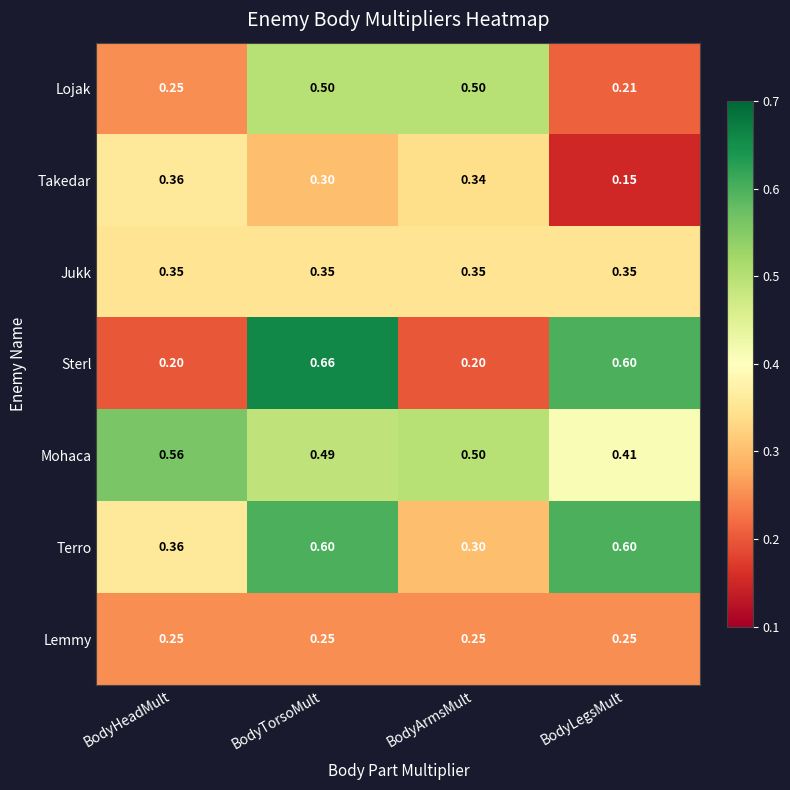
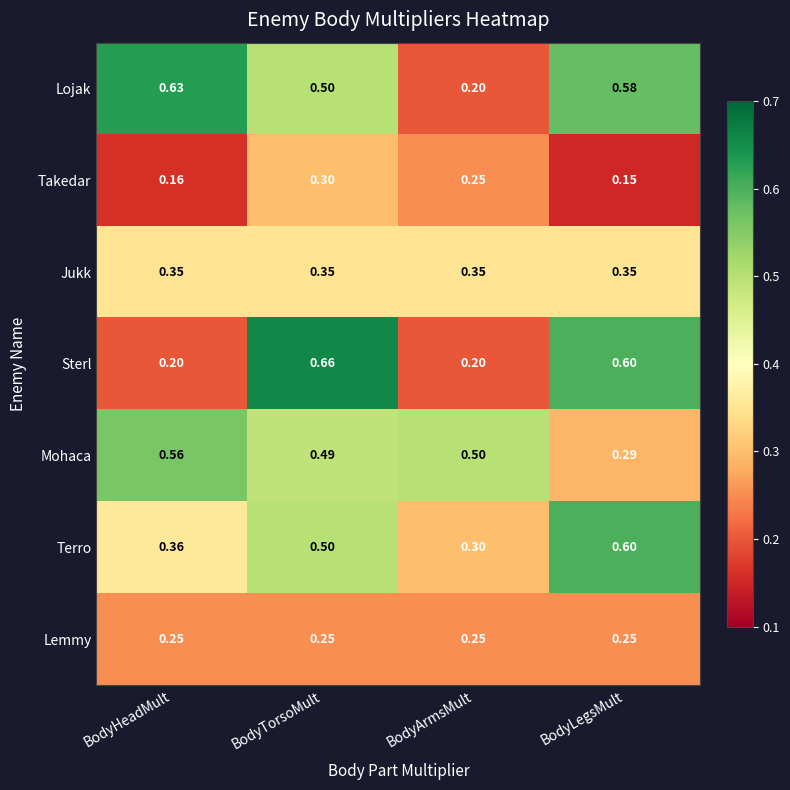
  {
    "Lojak": {
-     "BodyHeadMult": 0.25,
+     "BodyHeadMult": 0.63,
      "BodyTorsoMult": 0.50,
-     "BodyArmsMult": 0.50,
-     "BodyLegsMult": 0.21
+     "BodyArmsMult": 0.20,
+     "BodyLegsMult": 0.58
    },
    "Takedar": {
-     "BodyHeadMult": 0.36,
+     "BodyHeadMult": 0.16,
      "BodyTorsoMult": 0.30,
-     "BodyArmsMult": 0.34,
+     "BodyArmsMult": 0.25,
      "BodyLegsMult": 0.15
    },
    "Jukk": {
      "BodyHeadMult": 0.35,
      "BodyTorsoMult": 0.35,
      "BodyArmsMult": 0.35,
      "BodyLegsMult": 0.35
    },
    "Sterl": {
      "BodyHeadMult": 0.20,
      "BodyTorsoMult": 0.66,
      "BodyArmsMult": 0.20,
      "BodyLegsMult": 0.60
    },
    "Mohaca": {
      "BodyHeadMult": 0.56,
      "BodyTorsoMult": 0.49,
      "BodyArmsMult": 0.50,
-     "BodyLegsMult": 0.41
+     "BodyLegsMult": 0.29
    },
    "Terro": {
      "BodyHeadMult": 0.36,
-     "BodyTorsoMult": 0.60,
+     "BodyTorsoMult": 0.50,
      "BodyArmsMult": 0.30,
      "BodyLegsMult": 0.60
    },
    "Lemmy": {
      "BodyHeadMult": 0.25,
      "BodyTorsoMult": 0.25,
      "BodyArmsMult": 0.25,
      "BodyLegsMult": 0.25
    }
  }
